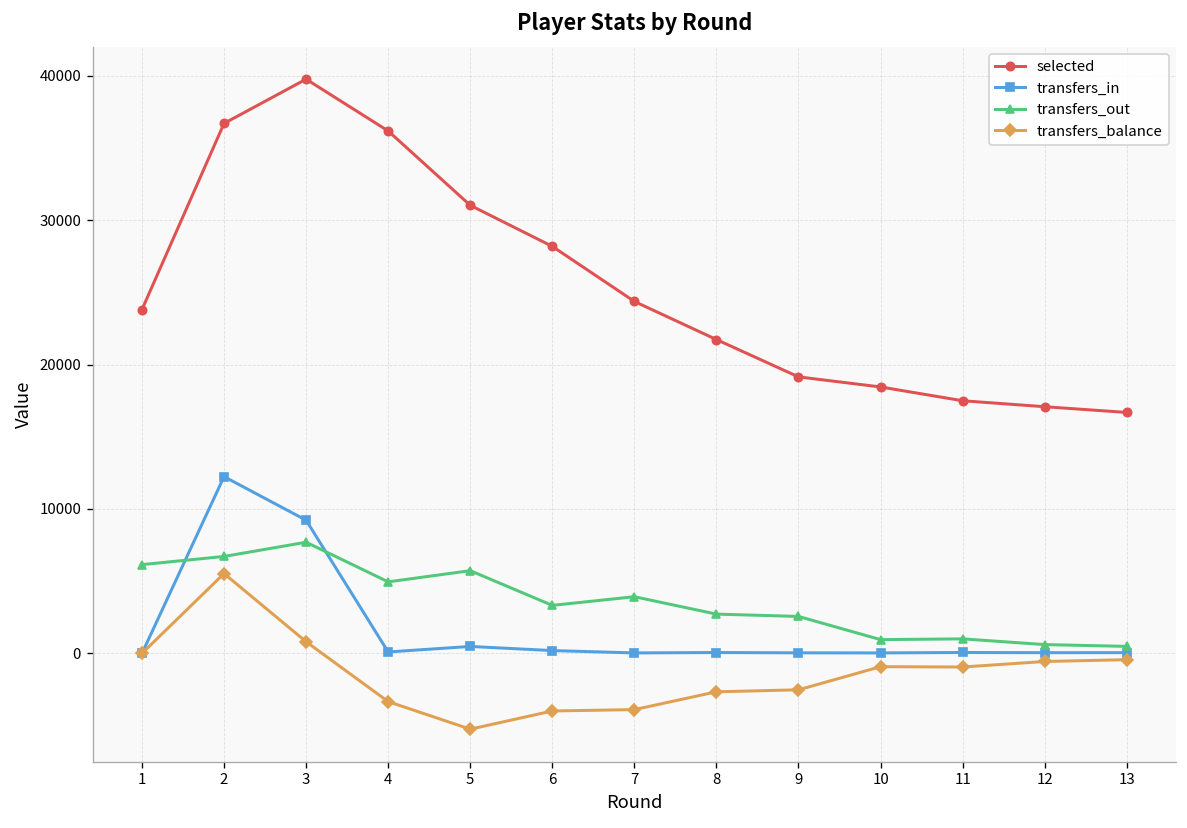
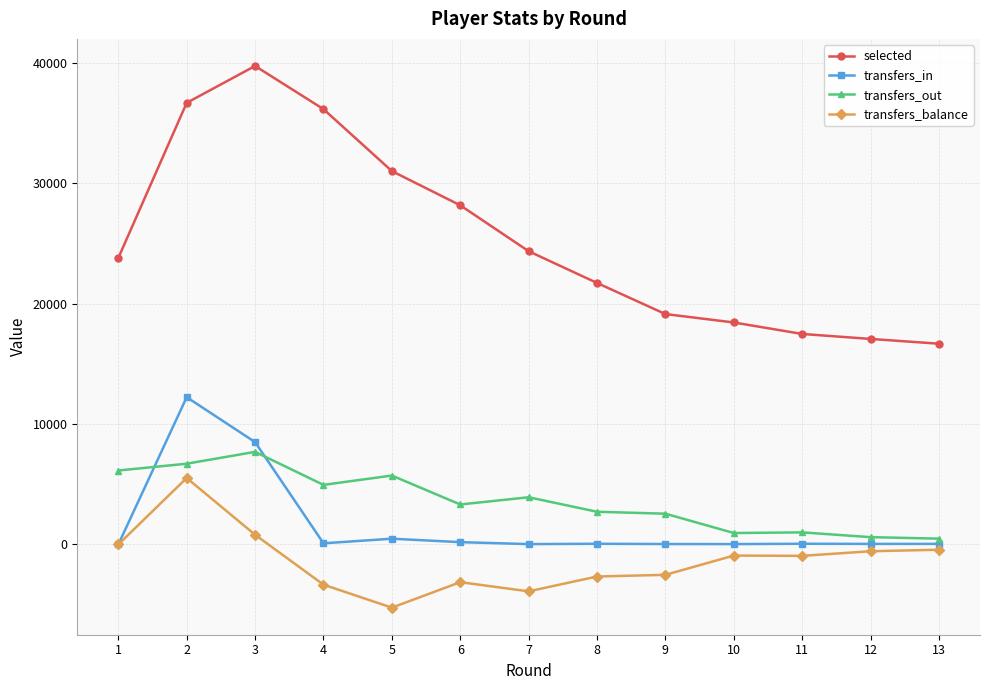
  {
    "selected": {
      "1": 23800,
      "2": 36700,
      "3": 39800,
      "4": 36200,
      "5": 31000,
      "6": 28200,
      "7": 24400,
      "8": 21700,
      "9": 19100,
      "10": 18400,
      "11": 17500,
      "12": 17100,
      "13": 16700
    },
    "transfers_in": {
      "2": 12200,
-     "3": 9200,
+     "3": 8500,
      "4": 100,
      "5": 500,
      "6": 200,
      "7": 0,
      "8": 100,
      "9": 0,
      "10": 0,
      "11": 100,
      "12": 0,
      "13": 100
    },
    "transfers_out": {
      "1": 6100,
      "2": 6700,
      "3": 7700,
      "4": 5000,
      "5": 5700,
      "6": 3300,
      "7": 3900,
      "8": 2700,
      "9": 2600,
      "10": 1000,
      "11": 1000,
      "12": 600,
      "13": 500
    },
    "transfers_balance": {
      "2": 5500,
      "3": 800,
      "4": -3300,
      "5": -5200,
-     "6": -4000,
+     "6": -3100,
      "7": -3900,
      "8": -2700,
      "9": -2500,
      "10": -900,
      "11": -900,
      "12": -600,
      "13": -400
    }
  }
